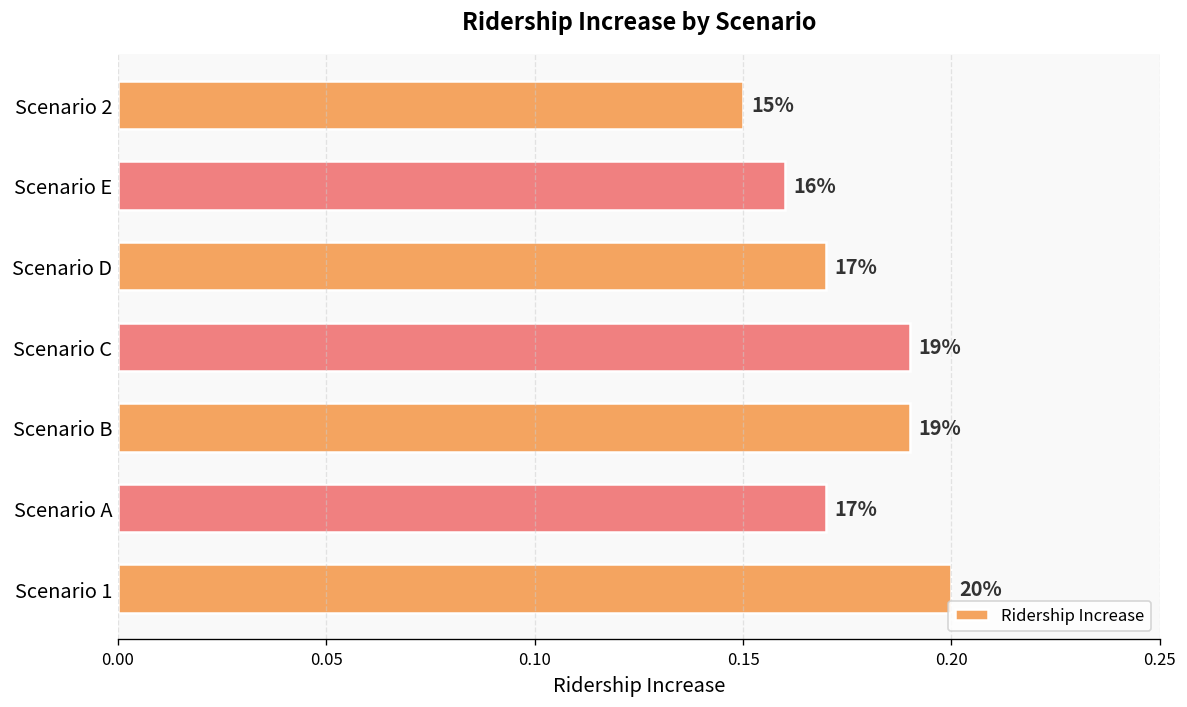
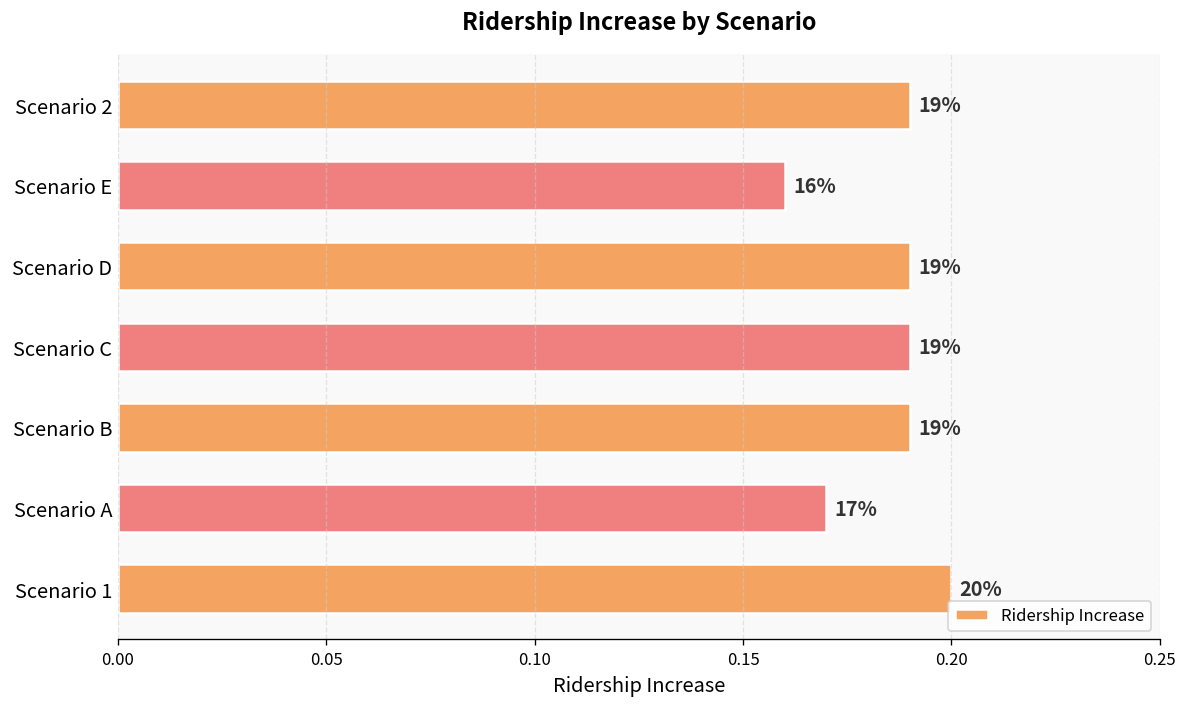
  {
-   "Scenario 2": "15%",
+   "Scenario 2": "19%",
    "Scenario E": "16%",
-   "Scenario D": "17%",
+   "Scenario D": "19%",
    "Scenario C": "19%",
    "Scenario B": "19%",
    "Scenario A": "17%",
    "Scenario 1": "20%"
  }
